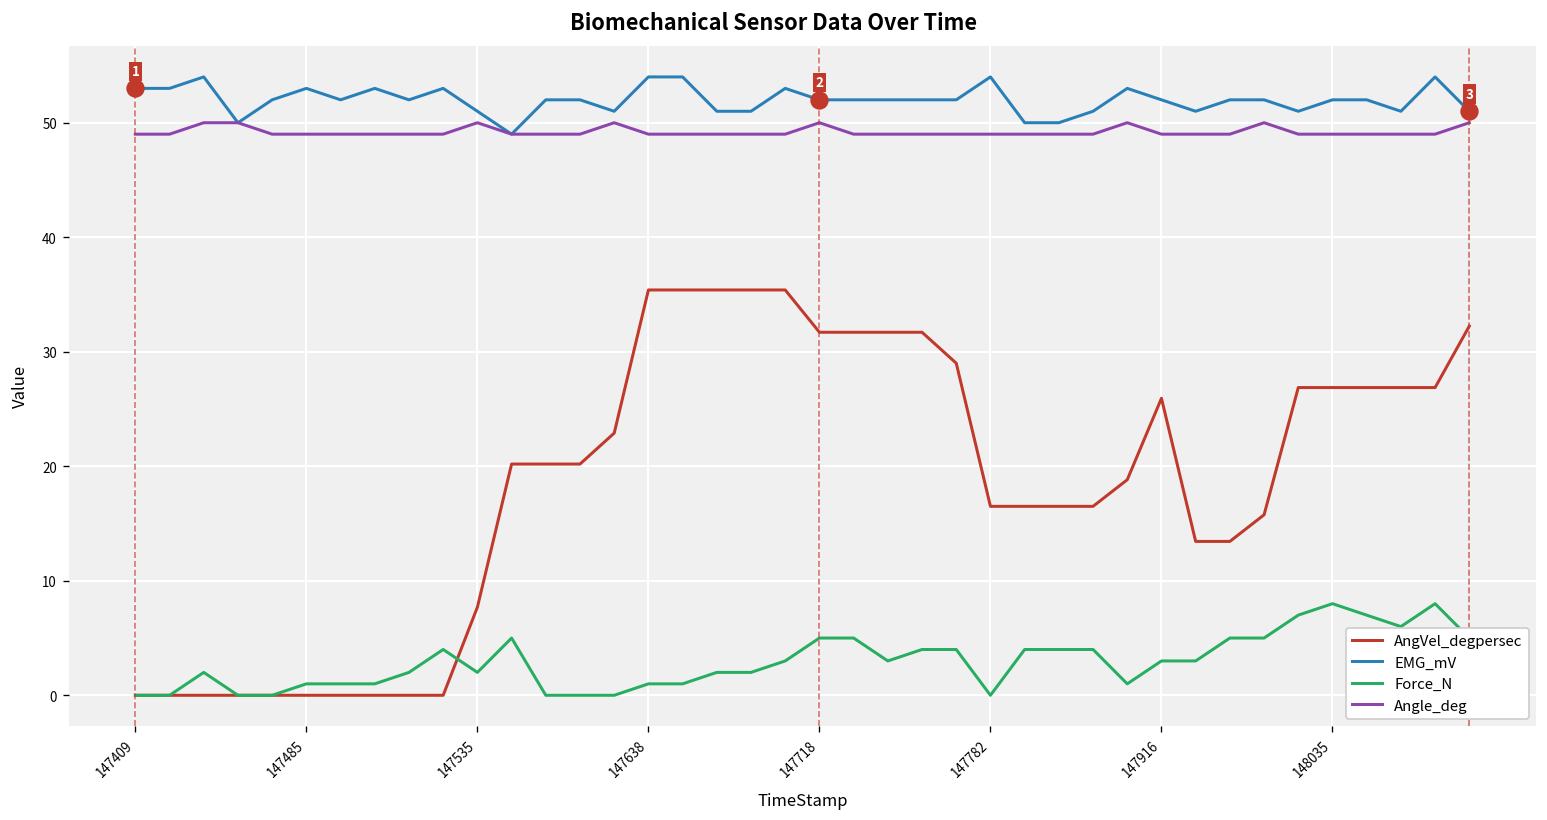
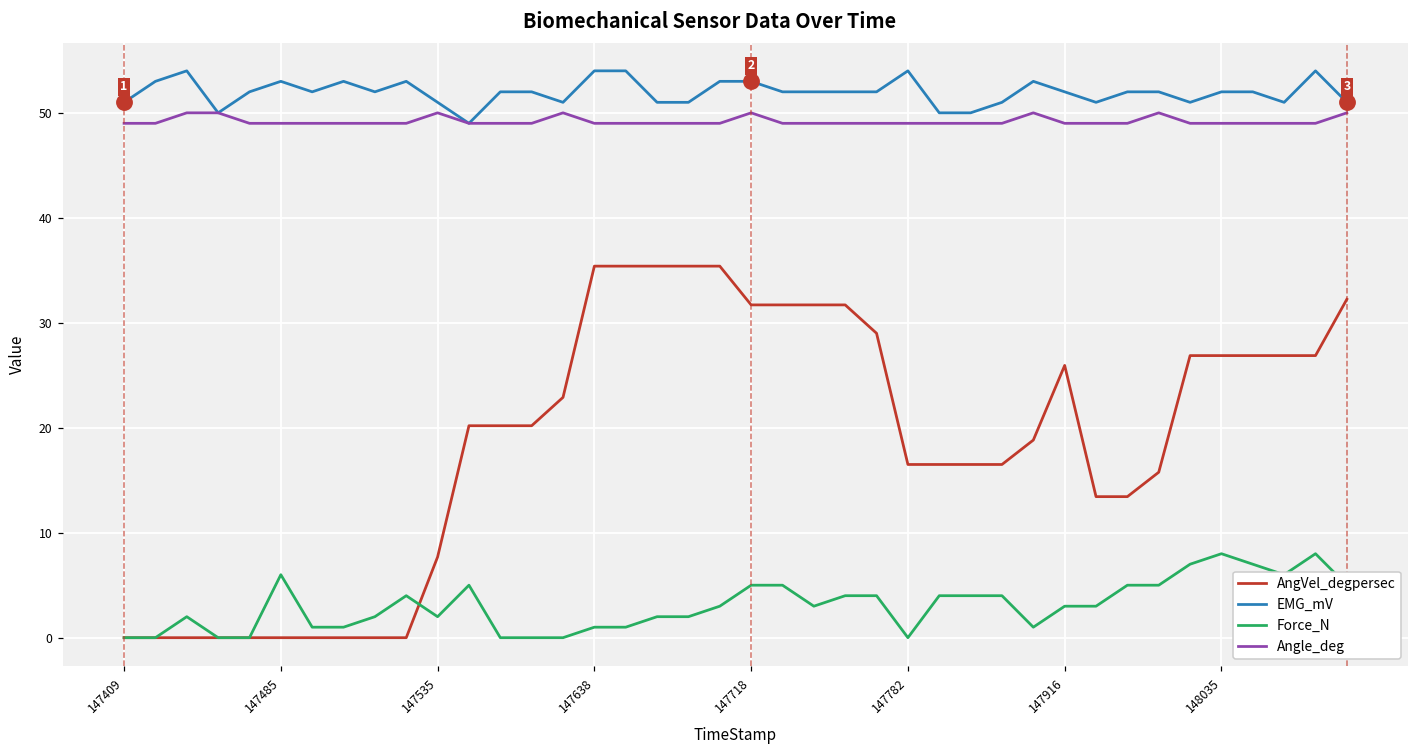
  {
    "EMG_mV": {
-     "147409": 53,
+     "147409": 51,
      "147485": 53,
      "147535": 51,
      "147638": 54,
-     "147718": 52,
+     "147718": 53,
      "147782": 54,
      "147916": 52,
      "148035": 52
    },
    "Force_N": {
-     "147485": 1,
+     "147485": 6,
      "147535": 2,
      "147638": 1,
      "147718": 5,
      "147782": 0,
      "147916": 3,
      "148035": 8
    },
    "Angle_deg": {
      "147409": 49,
      "147485": 49,
      "147535": 50,
      "147638": 49,
      "147718": 50,
      "147782": 49,
      "147916": 49,
      "148035": 49
    }
  }
